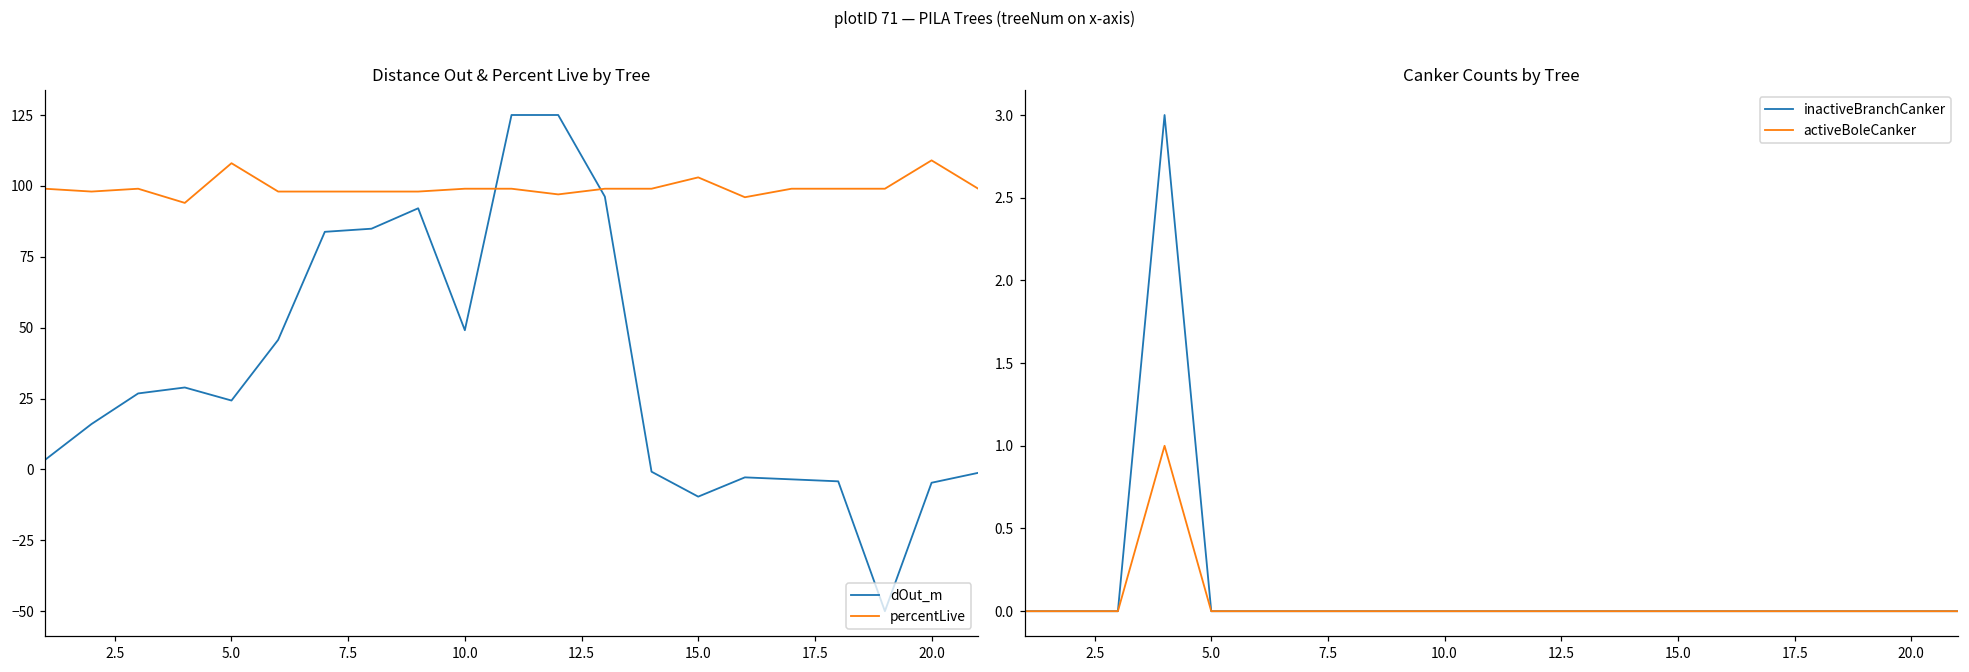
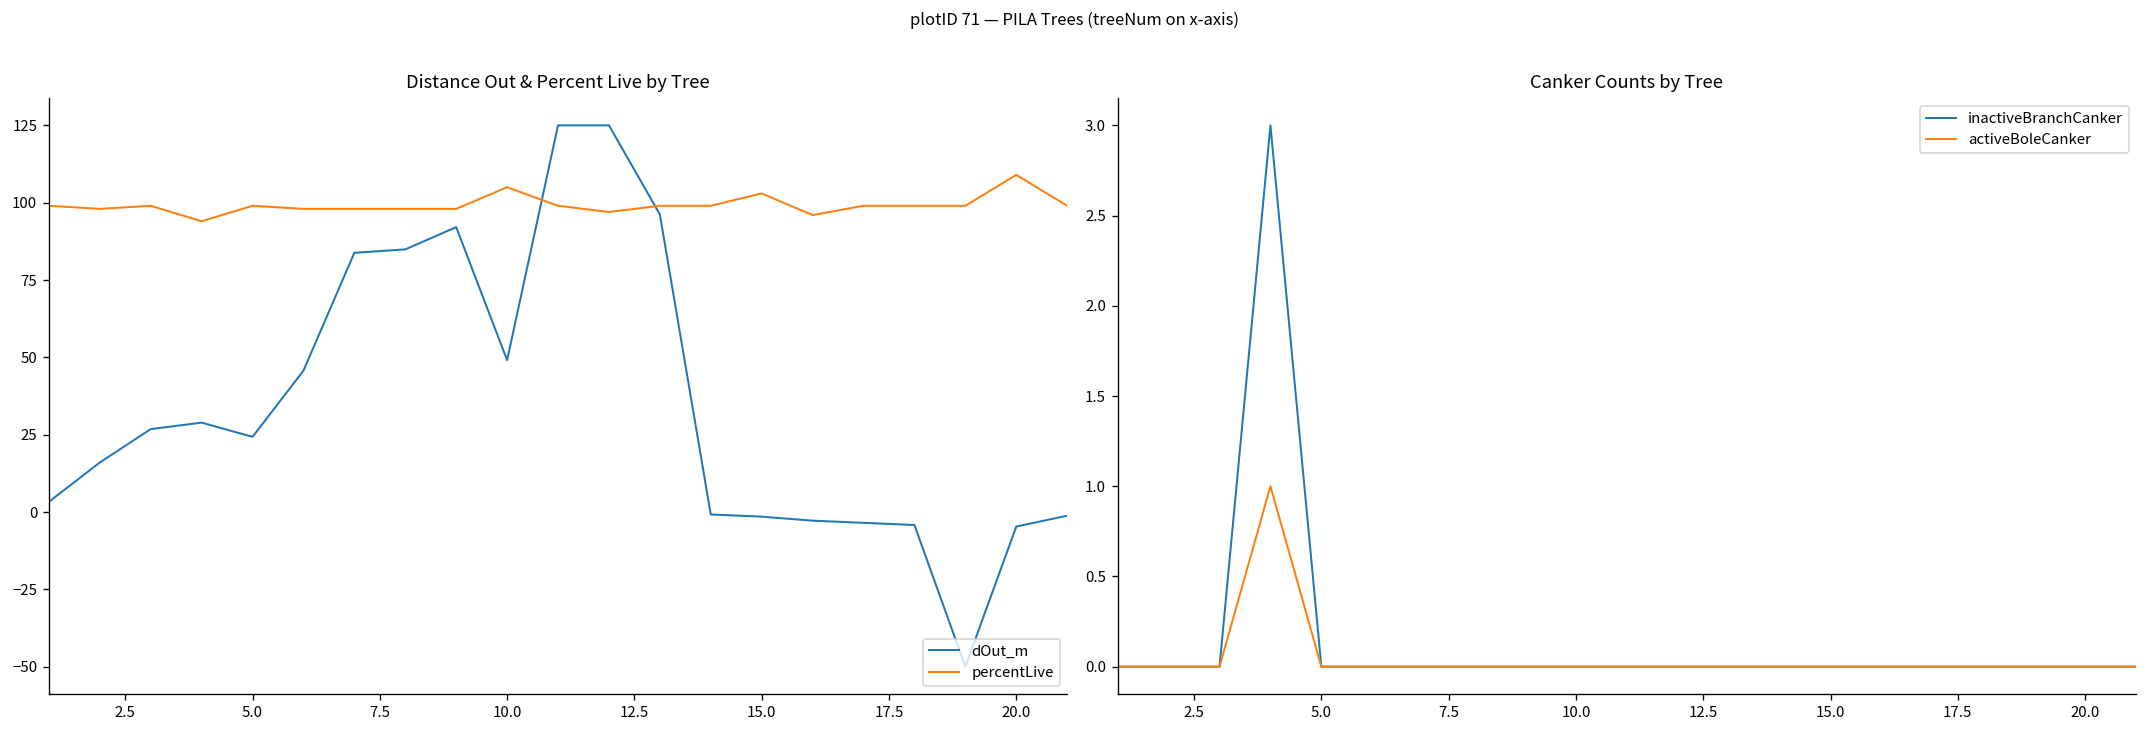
  {
    "Distance Out & Percent Live by Tree": {
      "dOut_m": {
        "5.0": 24,
        "10.0": 49,
-       "15.0": -10,
+       "15.0": -2,
        "20.0": -5
      },
      "percentLive": {
-       "5.0": 108,
-       "10.0": 99,
+       "5.0": 99,
+       "10.0": 105,
        "15.0": 103,
        "20.0": 109
      }
    }
  }
